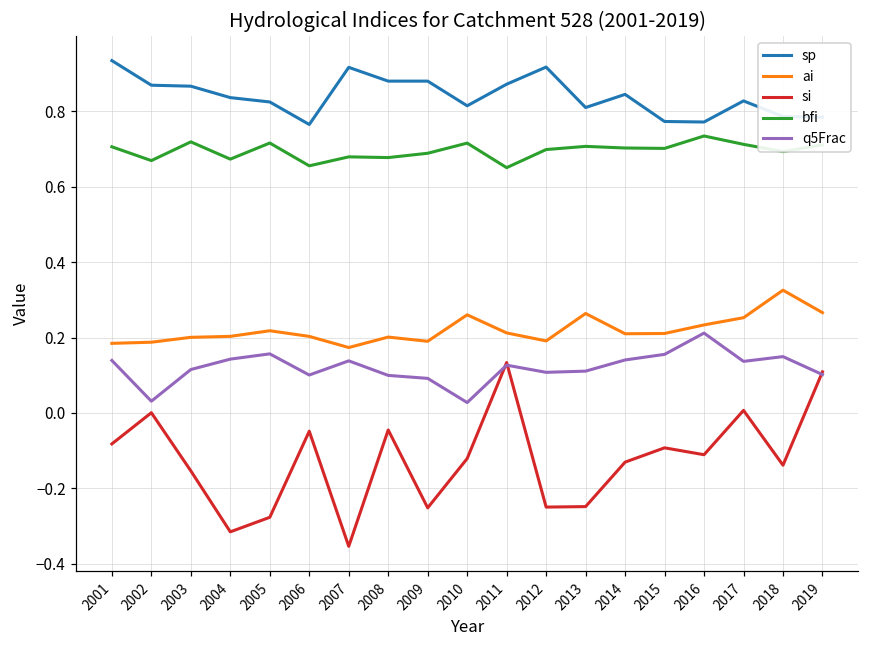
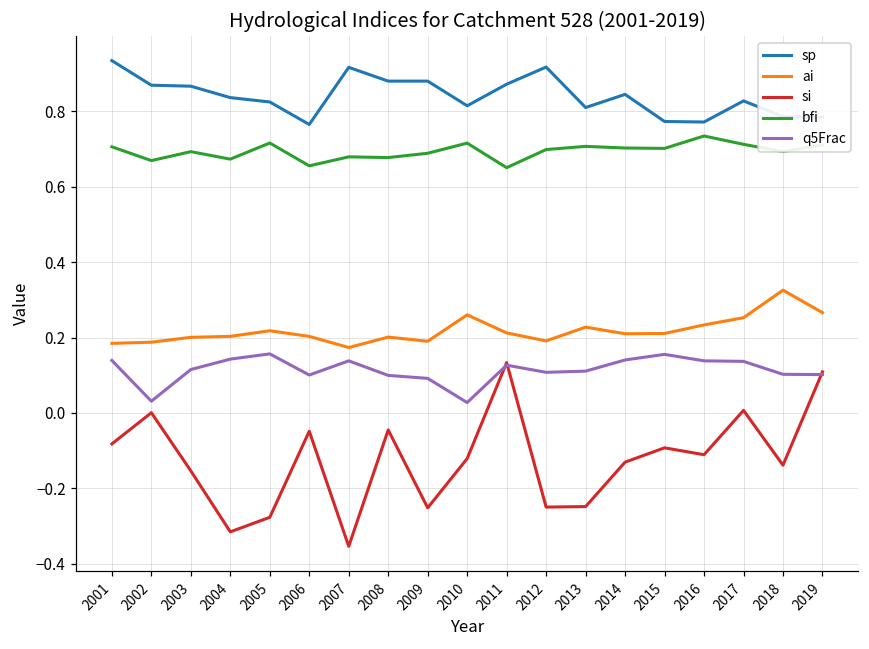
  {
    "sp": {
      "2001": 0.93,
      "2002": 0.87,
      "2003": 0.87,
      "2004": 0.84,
      "2005": 0.82,
      "2006": 0.76,
      "2007": 0.92,
      "2008": 0.88,
      "2009": 0.88,
      "2010": 0.81,
      "2011": 0.87,
      "2012": 0.92,
      "2013": 0.81,
      "2014": 0.84,
      "2015": 0.77,
      "2016": 0.77,
      "2017": 0.83
    },
    "ai": {
      "2001": 0.18,
      "2002": 0.19,
      "2003": 0.20,
      "2004": 0.20,
      "2005": 0.22,
      "2006": 0.20,
      "2007": 0.17,
      "2008": 0.20,
      "2009": 0.19,
      "2010": 0.26,
      "2011": 0.21,
      "2012": 0.19,
-     "2013": 0.26,
+     "2013": 0.23,
      "2014": 0.21,
      "2015": 0.21,
      "2016": 0.23,
      "2017": 0.25,
      "2018": 0.33,
      "2019": 0.27
    },
    "si": {
      "2001": -0.08,
      "2002": 0.00,
      "2003": -0.15,
      "2004": -0.32,
      "2005": -0.28,
      "2006": -0.05,
      "2007": -0.35,
      "2008": -0.05,
      "2009": -0.25,
      "2010": -0.12,
      "2012": -0.25,
      "2013": -0.25,
      "2014": -0.13,
      "2015": -0.09,
      "2016": -0.11,
      "2017": 0.01,
      "2018": -0.14
    },
    "bfi": {
      "2001": 0.71,
      "2002": 0.67,
-     "2003": 0.72,
+     "2003": 0.69,
      "2004": 0.67,
      "2005": 0.72,
      "2006": 0.66,
      "2007": 0.68,
      "2008": 0.68,
      "2009": 0.69,
      "2010": 0.72,
      "2011": 0.65,
      "2012": 0.70,
      "2013": 0.71,
      "2014": 0.70,
      "2015": 0.70,
      "2016": 0.73,
      "2017": 0.71
    },
    "q5Frac": {
      "2001": 0.14,
      "2002": 0.03,
      "2003": 0.12,
      "2004": 0.14,
      "2005": 0.16,
      "2006": 0.10,
      "2007": 0.14,
      "2008": 0.10,
      "2009": 0.09,
      "2010": 0.03,
      "2012": 0.11,
      "2013": 0.11,
      "2014": 0.14,
      "2015": 0.16,
-     "2016": 0.21,
+     "2016": 0.14,
      "2017": 0.14,
-     "2018": 0.15
+     "2018": 0.10
    }
  }
